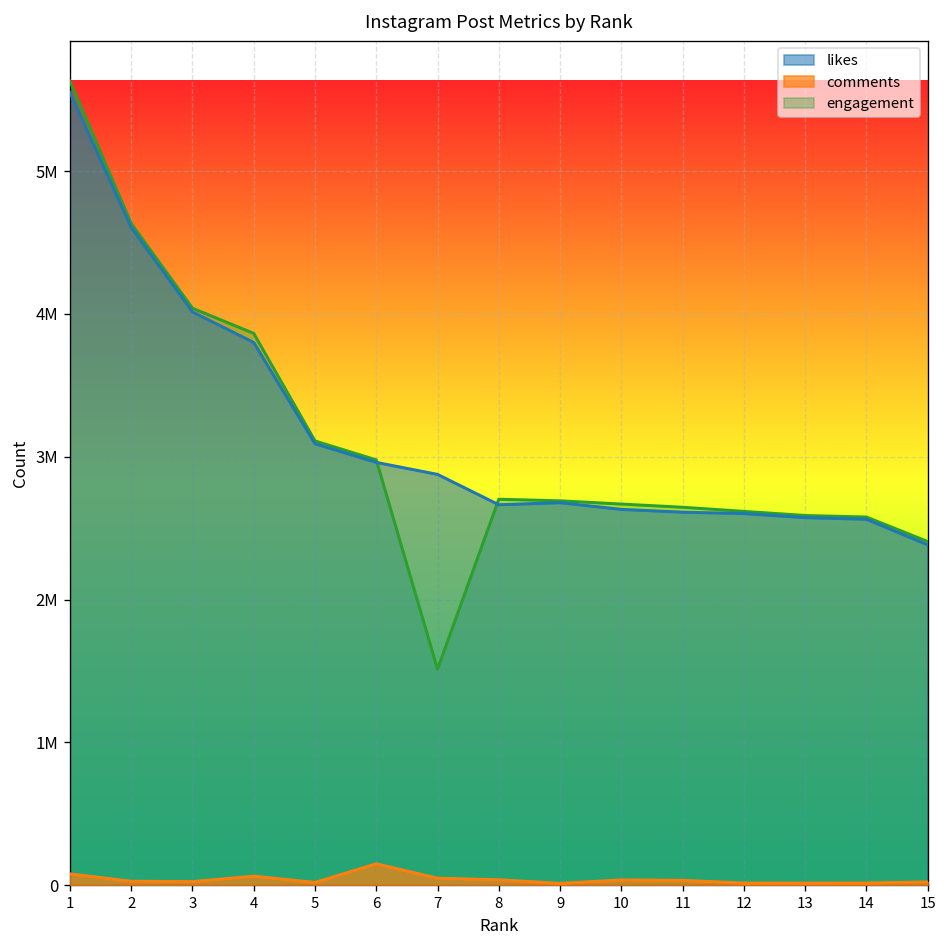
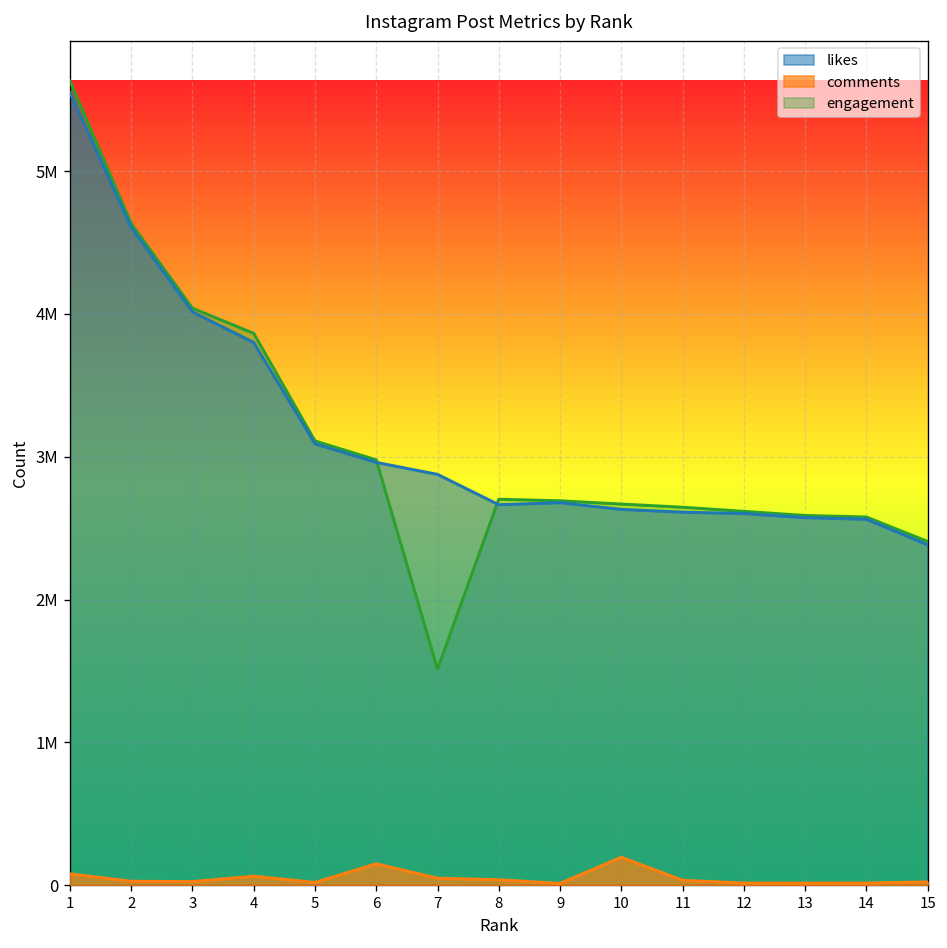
  {
    "engagement": {
      "1": 5630000,
      "2": 4630000,
      "3": 4040000,
      "4": 3860000,
      "7": 1510000,
      "8": 2700000,
      "10": 2670000,
      "11": 2650000,
      "15": 2410000
    },
    "likes": {
      "1": 5550000,
      "2": 4610000,
      "3": 4010000,
      "4": 3800000,
      "7": 2880000,
      "8": 2660000,
      "10": 2630000,
      "11": 2610000,
      "15": 2380000
    },
    "comments": {
      "1": 80000,
      "2": 30000,
      "3": 30000,
      "4": 60000,
      "5": 20000,
      "6": 150000,
      "7": 50000,
      "8": 40000,
      "9": 10000,
-     "10": 40000,
+     "10": 200000,
      "11": 30000,
      "12": 20000,
      "13": 20000,
      "14": 20000,
      "15": 20000
    }
  }
